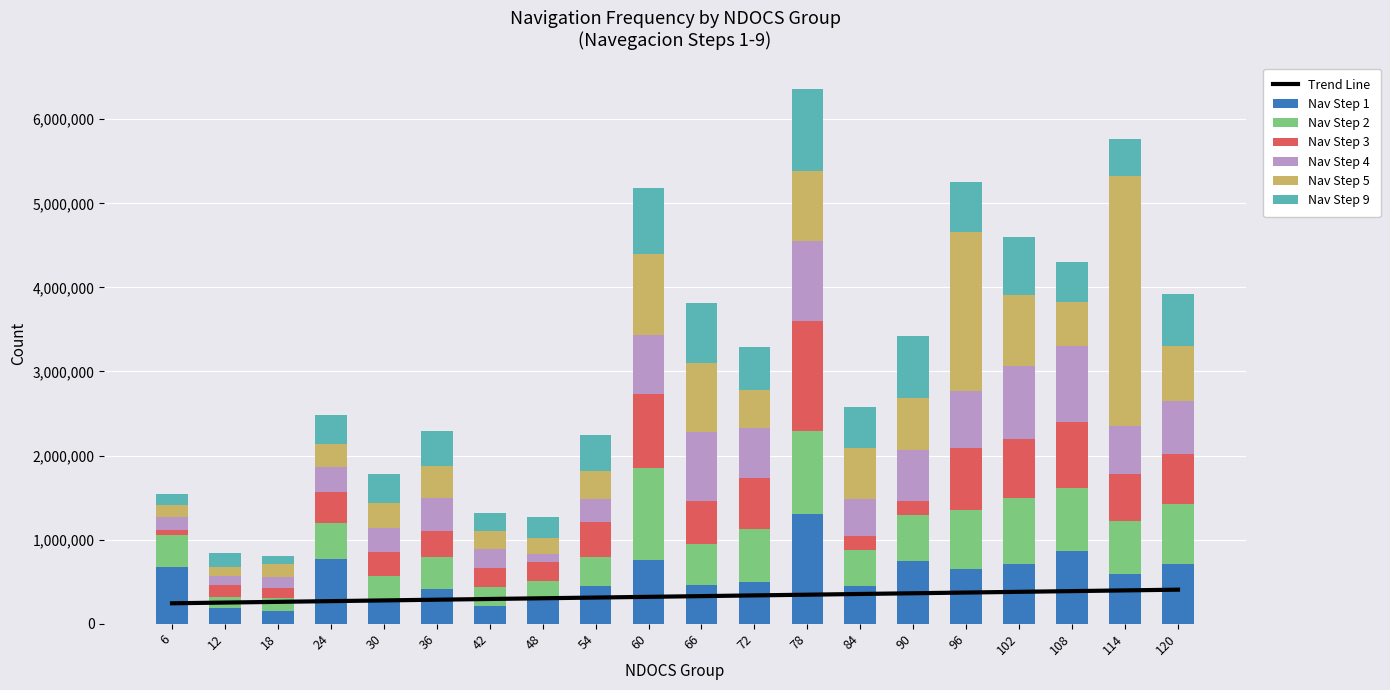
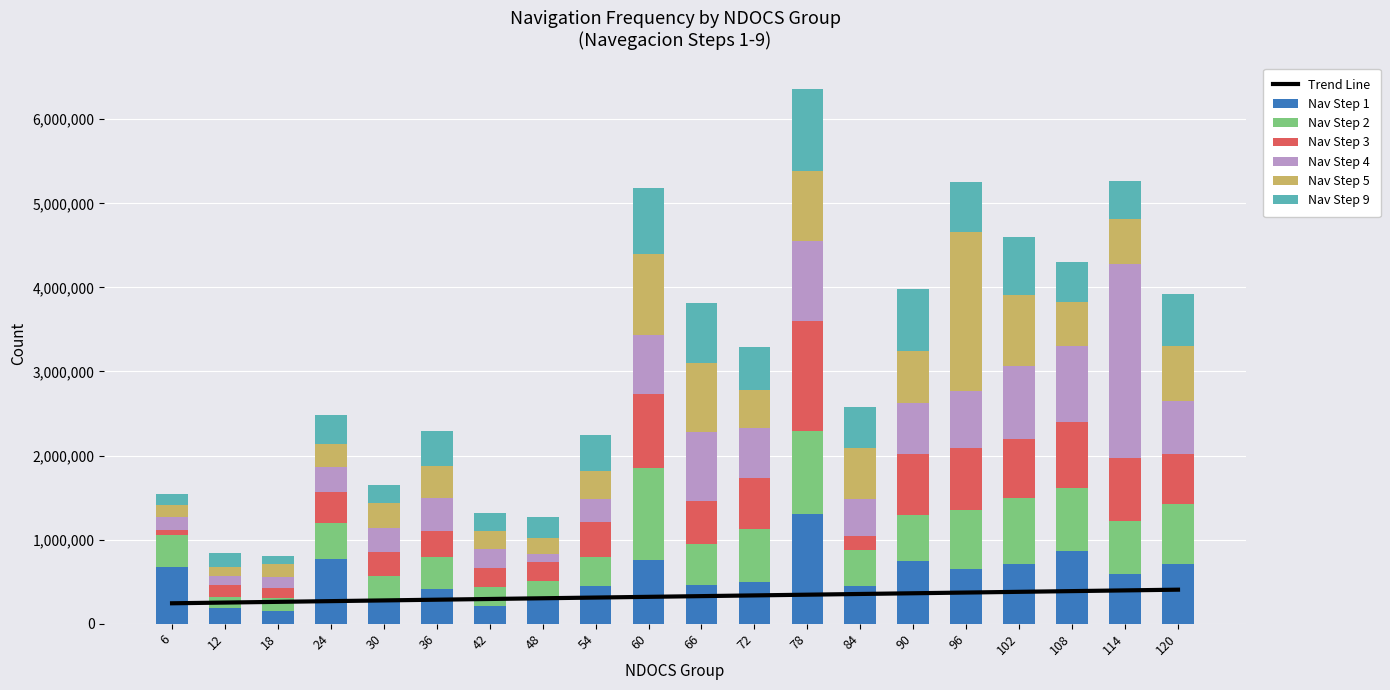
  {
    "Trend Line": {
      "6": "200,000",
      "12": "300,000",
      "18": "300,000",
      "24": "300,000",
      "30": "300,000",
      "36": "300,000",
      "42": "300,000",
      "48": "300,000",
      "54": "300,000",
      "60": "300,000",
      "66": "300,000",
      "72": "300,000",
      "78": "300,000",
      "84": "400,000",
      "90": "400,000",
      "96": "400,000",
      "102": "400,000",
      "108": "400,000",
      "114": "400,000",
      "120": "400,000"
    },
    "Nav Step 1": {
      "6": "700,000",
      "12": "200,000",
      "18": "200,000",
      "24": "800,000",
      "30": "300,000",
      "36": "400,000",
      "42": "200,000",
      "48": "300,000",
      "54": "500,000",
      "60": "800,000",
      "66": "500,000",
      "72": "500,000",
      "78": "1,300,000",
      "84": "400,000",
      "90": "700,000",
      "96": "700,000",
      "102": "700,000",
      "108": "900,000",
      "114": "600,000",
      "120": "700,000"
    },
    "Nav Step 2": {
      "6": "400,000",
      "12": "100,000",
      "18": "100,000",
      "24": "400,000",
      "30": "300,000",
      "36": "400,000",
      "42": "200,000",
      "48": "200,000",
      "54": "300,000",
      "60": "1,100,000",
      "66": "500,000",
      "72": "600,000",
      "78": "1,000,000",
      "84": "400,000",
      "90": "600,000",
      "96": "700,000",
      "102": "800,000",
      "108": "700,000",
      "114": "600,000",
      "120": "700,000"
    },
    "Nav Step 3": {
      "6": "100,000",
      "12": "100,000",
      "18": "100,000",
      "24": "400,000",
      "30": "300,000",
      "36": "300,000",
      "42": "200,000",
      "48": "200,000",
      "54": "400,000",
      "60": "900,000",
      "66": "500,000",
      "72": "600,000",
      "78": "1,300,000",
      "84": "200,000",
-     "90": "200,000",
+     "90": "700,000",
      "96": "700,000",
      "102": "700,000",
      "108": "800,000",
-     "114": "600,000",
+     "114": "800,000",
      "120": "600,000"
    },
    "Nav Step 4": {
      "6": "200,000",
      "12": "100,000",
      "18": "100,000",
      "24": "300,000",
      "30": "300,000",
      "36": "400,000",
      "42": "200,000",
      "48": "100,000",
      "54": "300,000",
      "60": "700,000",
      "66": "800,000",
      "72": "600,000",
      "78": "1,000,000",
      "84": "400,000",
      "90": "600,000",
      "96": "700,000",
      "102": "900,000",
      "108": "900,000",
-     "114": "600,000",
+     "114": "2,300,000",
      "120": "600,000"
    },
    "Nav Step 5": {
      "6": "100,000",
      "12": "100,000",
      "18": "200,000",
      "24": "300,000",
      "30": "300,000",
      "36": "400,000",
      "42": "200,000",
      "48": "200,000",
      "54": "300,000",
      "60": "1,000,000",
      "66": "800,000",
      "72": "400,000",
      "78": "800,000",
      "84": "600,000",
      "90": "600,000",
      "96": "1,900,000",
      "102": "800,000",
      "108": "500,000",
-     "114": "3,000,000",
+     "114": "500,000",
      "120": "700,000"
    },
    "Nav Step 9": {
      "6": "100,000",
      "12": "200,000",
      "18": "100,000",
      "24": "400,000",
-     "30": "300,000",
+     "30": "200,000",
      "36": "400,000",
      "42": "200,000",
      "48": "300,000",
      "54": "400,000",
      "60": "800,000",
      "66": "700,000",
      "72": "500,000",
      "78": "1,000,000",
      "84": "500,000",
      "90": "700,000",
      "96": "600,000",
      "102": "700,000",
      "108": "500,000",
      "114": "400,000",
      "120": "600,000"
    }
  }
